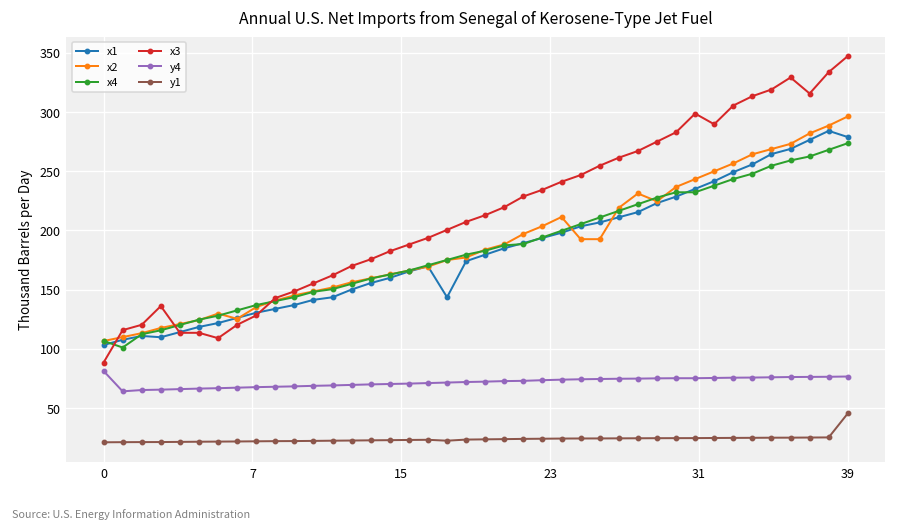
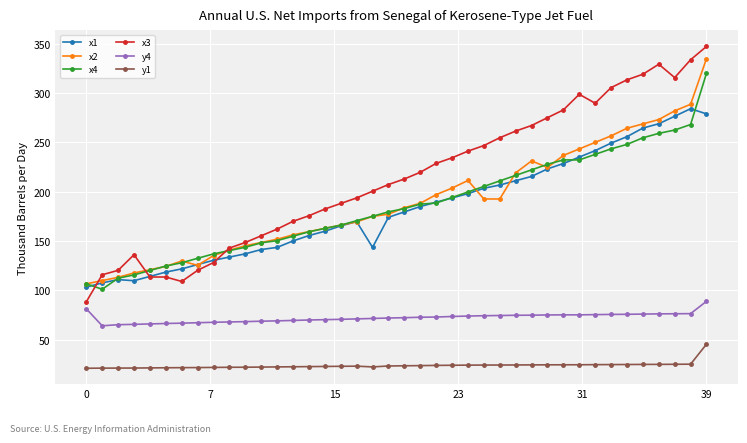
  {
    "x1": {
      "0": 100,
      "39": 280
    },
    "x2": {
-     "39": 300
+     "39": 330
    },
    "x4": {
-     "39": 270
+     "39": 320
    },
    "x3": {
      "0": 90,
      "39": 350
    },
    "y4": {
      "0": 80,
-     "39": 80
+     "39": 90
    },
    "y1": {
      "0": 20,
      "39": 50
    }
  }
